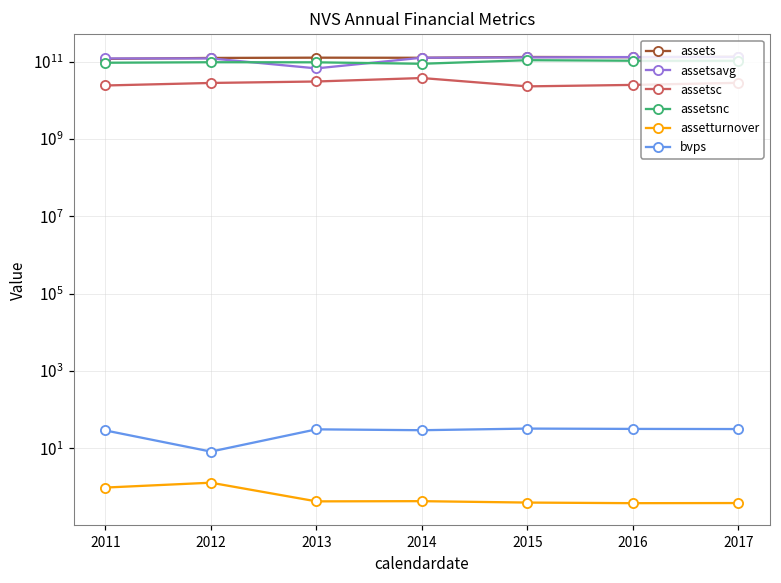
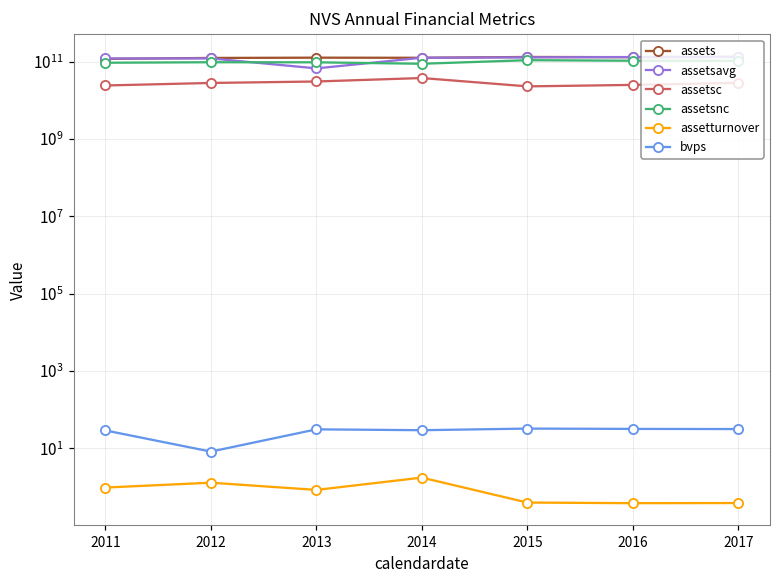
  {
    "assets": {
      "2013": 130000000000
    },
    "assetsavg": {
      "2013": 70000000000
    },
    "assetsc": {
      "2011": 20000000000,
      "2012": 30000000000,
      "2013": 30000000000,
      "2014": 40000000000,
      "2015": 20000000000,
      "2016": 20000000000
    },
    "assetsnc": {
      "2011": 90000000000,
      "2012": 100000000000,
      "2013": 100000000000,
      "2014": 90000000000,
      "2016": 110000000000
    },
    "assetturnover": {
      "2011": 1.0,
      "2012": 1.3,
-     "2013": 0.4,
-     "2014": 0.4,
+     "2013": 0.8,
+     "2014": 2,
      "2015": 0.4,
      "2016": 0.4,
      "2017": 0.4
    },
    "bvps": {
      "2011": 30,
      "2012": 8,
      "2013": 30,
      "2014": 30,
      "2015": 30,
      "2016": 30,
      "2017": 30
    }
  }
